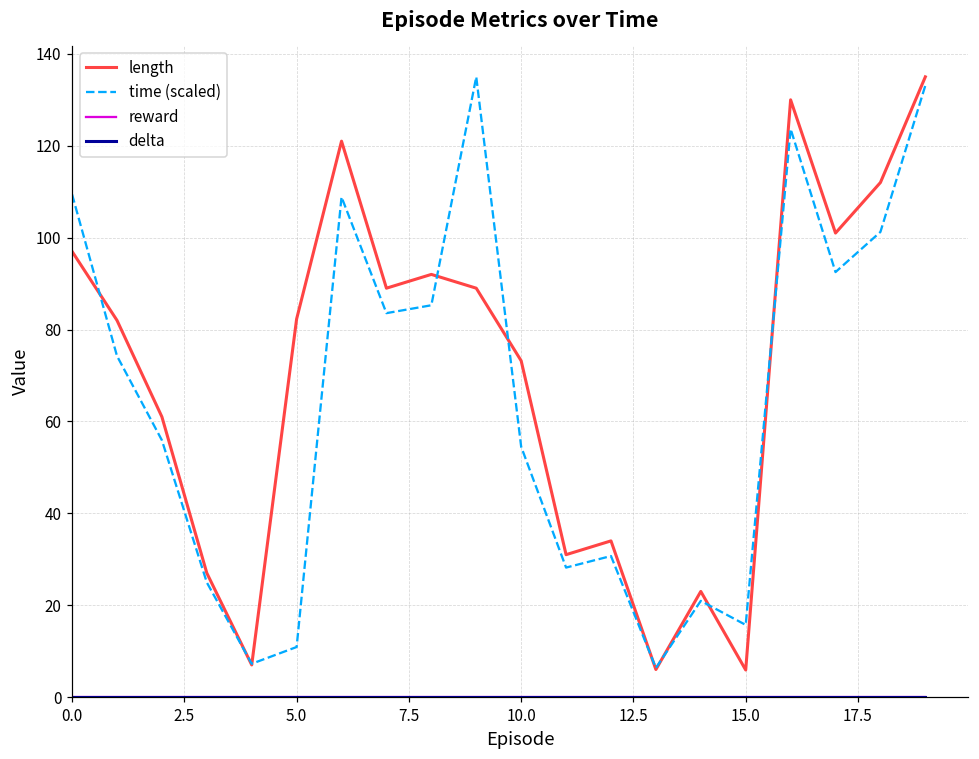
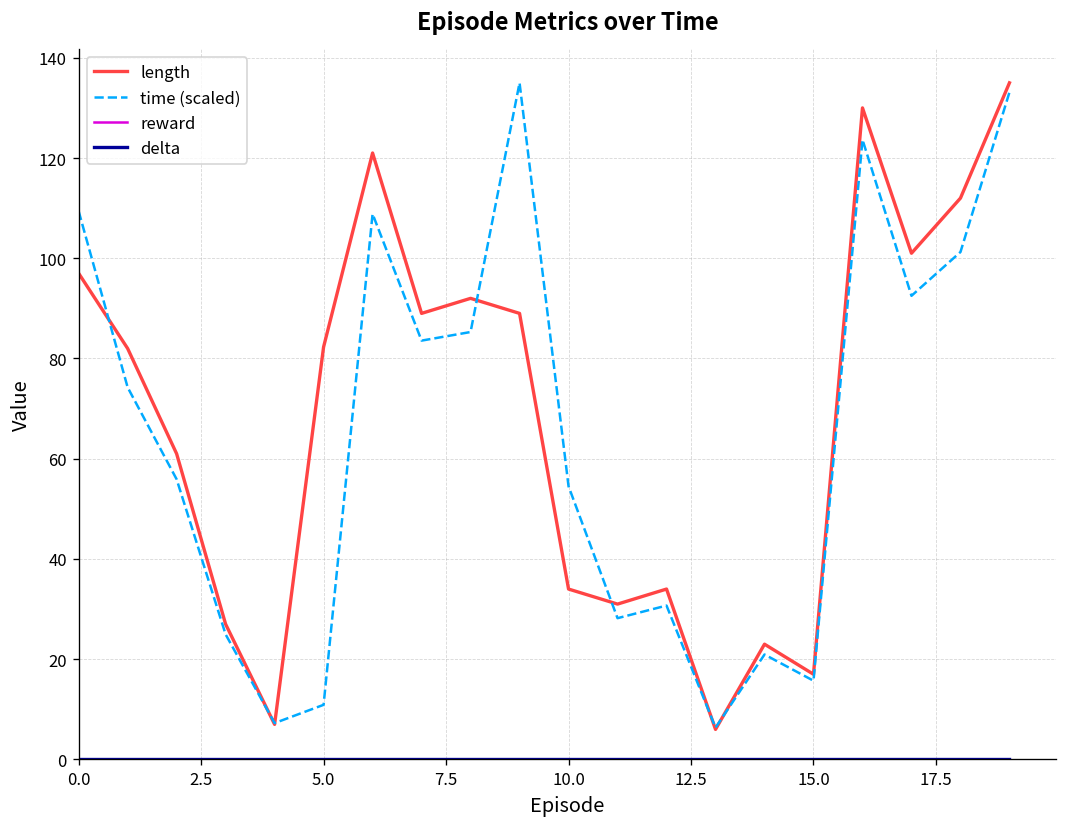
  {
    "length": {
      "0.0": 97,
      "5.0": 82,
-     "10.0": 73,
-     "15.0": 6
+     "10.0": 34,
+     "15.0": 17
    },
    "time (scaled)": {
      "0.0": 109,
      "5.0": 11,
      "10.0": 55,
      "15.0": 16
    },
    "delta": {
      "0.0": 0,
      "5.0": 0,
      "10.0": 0,
      "15.0": 0
    }
  }
